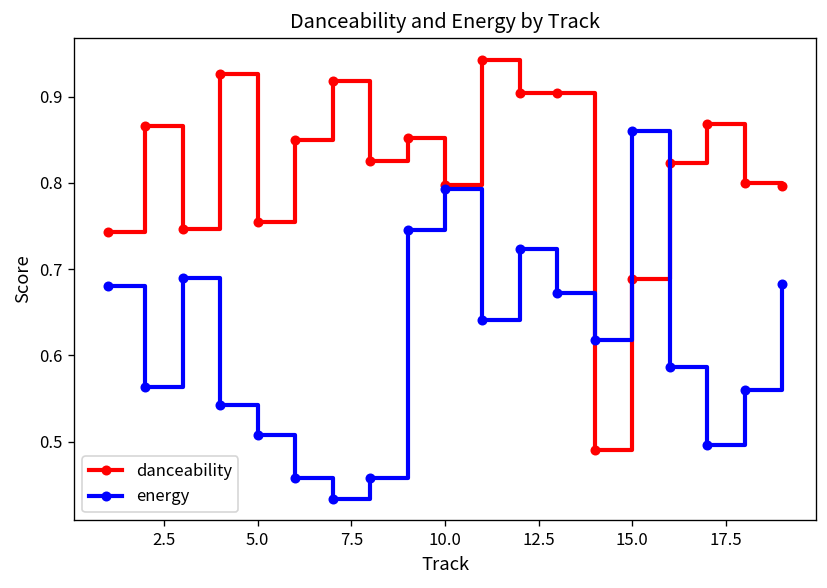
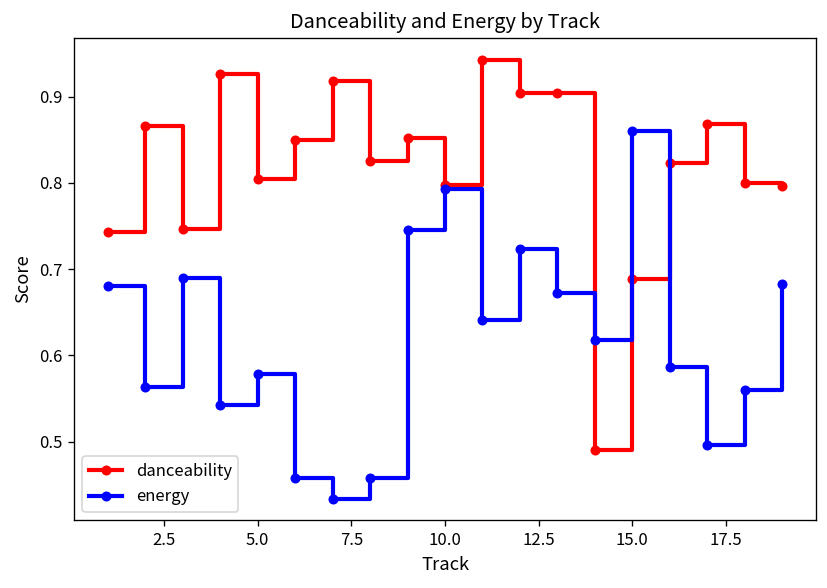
  {
    "danceability": {
-     "5.0": 0.76,
+     "5.0": 0.80,
      "10.0": 0.80,
      "15.0": 0.69
    },
    "energy": {
-     "5.0": 0.51,
+     "5.0": 0.58,
      "10.0": 0.79,
      "15.0": 0.86
    }
  }
